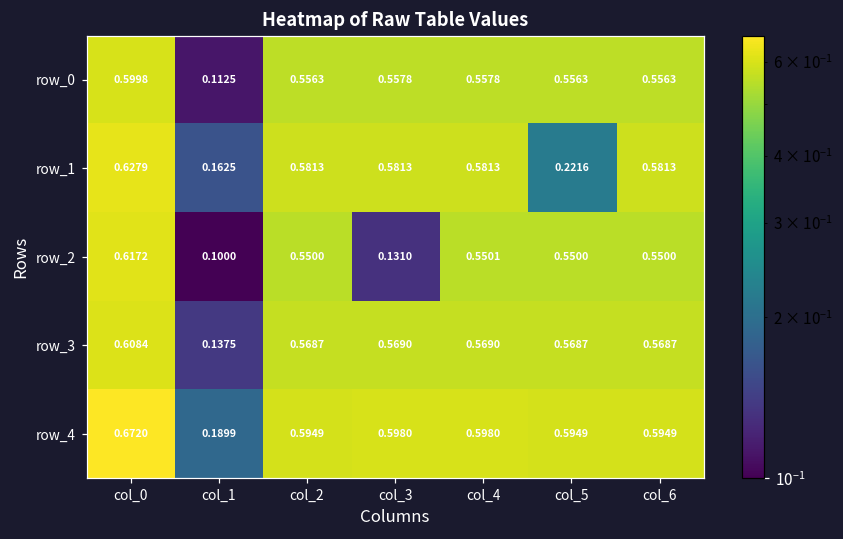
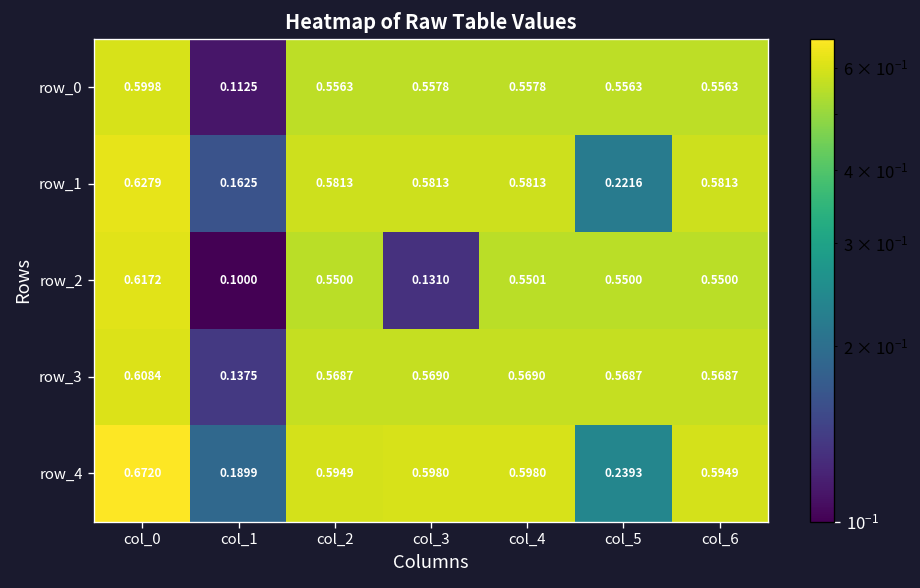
  {
    "row_0": {
      "col_0": 0.5998,
      "col_1": 0.1125,
      "col_2": 0.5563,
      "col_3": 0.5578,
      "col_4": 0.5578,
      "col_5": 0.5563,
      "col_6": 0.5563
    },
    "row_1": {
      "col_0": 0.6279,
      "col_1": 0.1625,
      "col_2": 0.5813,
      "col_3": 0.5813,
      "col_4": 0.5813,
      "col_5": 0.2216,
      "col_6": 0.5813
    },
    "row_2": {
      "col_0": 0.6172,
      "col_1": 0.1000,
      "col_2": 0.5500,
      "col_3": 0.1310,
      "col_4": 0.5501,
      "col_5": 0.5500,
      "col_6": 0.5500
    },
    "row_3": {
      "col_0": 0.6084,
      "col_1": 0.1375,
      "col_2": 0.5687,
      "col_3": 0.5690,
      "col_4": 0.5690,
      "col_5": 0.5687,
      "col_6": 0.5687
    },
    "row_4": {
      "col_0": 0.6720,
      "col_1": 0.1899,
      "col_2": 0.5949,
      "col_3": 0.5980,
      "col_4": 0.5980,
-     "col_5": 0.5949,
+     "col_5": 0.2393,
      "col_6": 0.5949
    }
  }
